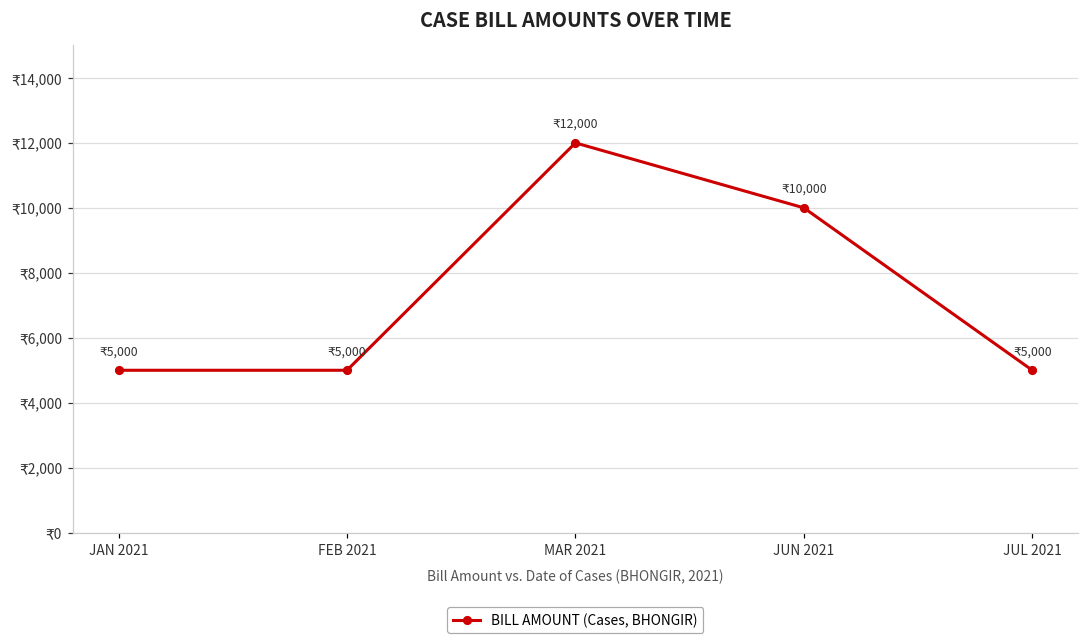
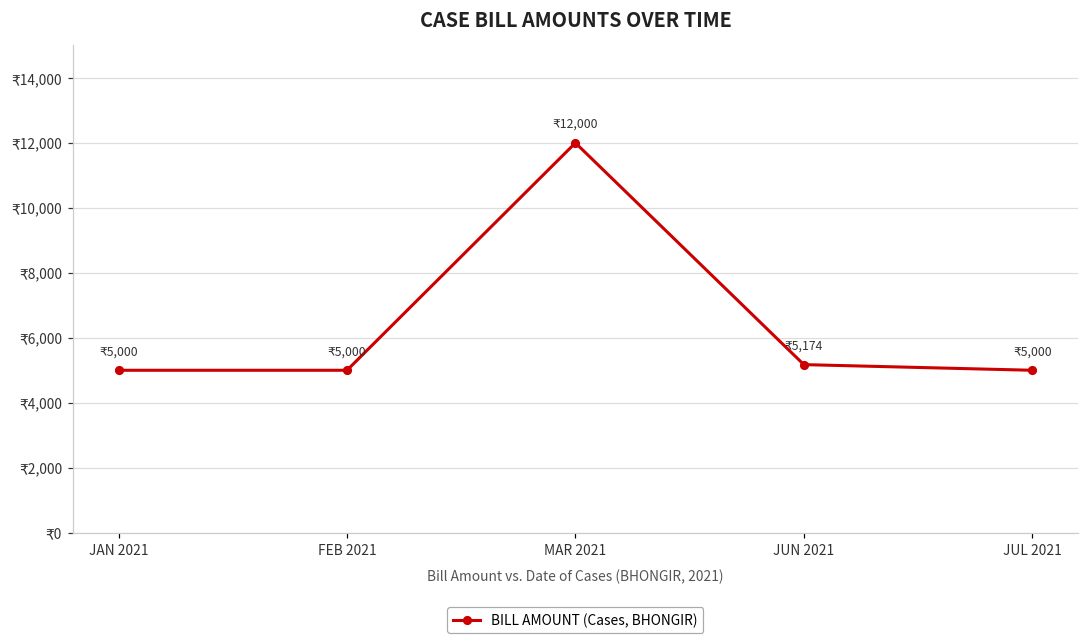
  {
    "JAN 2021": "5,000",
    "FEB 2021": "5,000",
    "MAR 2021": "12,000",
-   "JUN 2021": "10,000",
+   "JUN 2021": "5,174",
    "JUL 2021": "5,000"
  }
